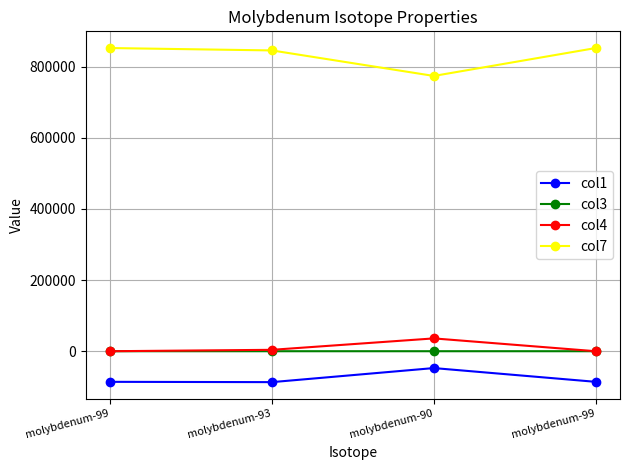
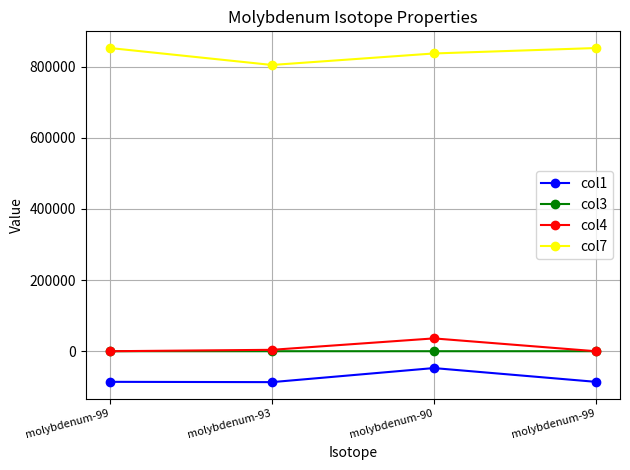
  {
    "col1": {
      "molybdenum-93": -90000,
      "molybdenum-90": -50000
    },
    "col3": {
      "molybdenum-90": 0
    },
    "col4": {
      "molybdenum-90": 40000
    },
    "col7": {
-     "molybdenum-93": 850000,
-     "molybdenum-90": 770000
+     "molybdenum-93": 800000,
+     "molybdenum-90": 840000
    }
  }
